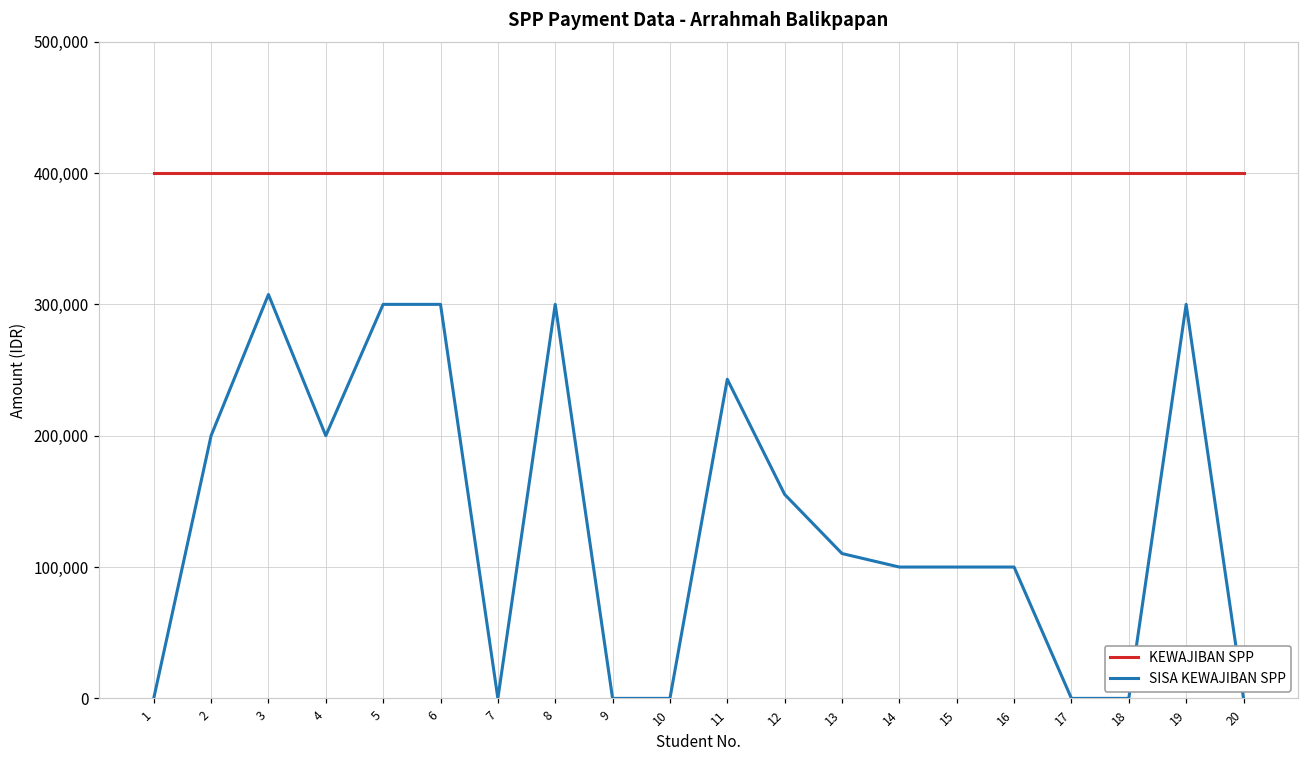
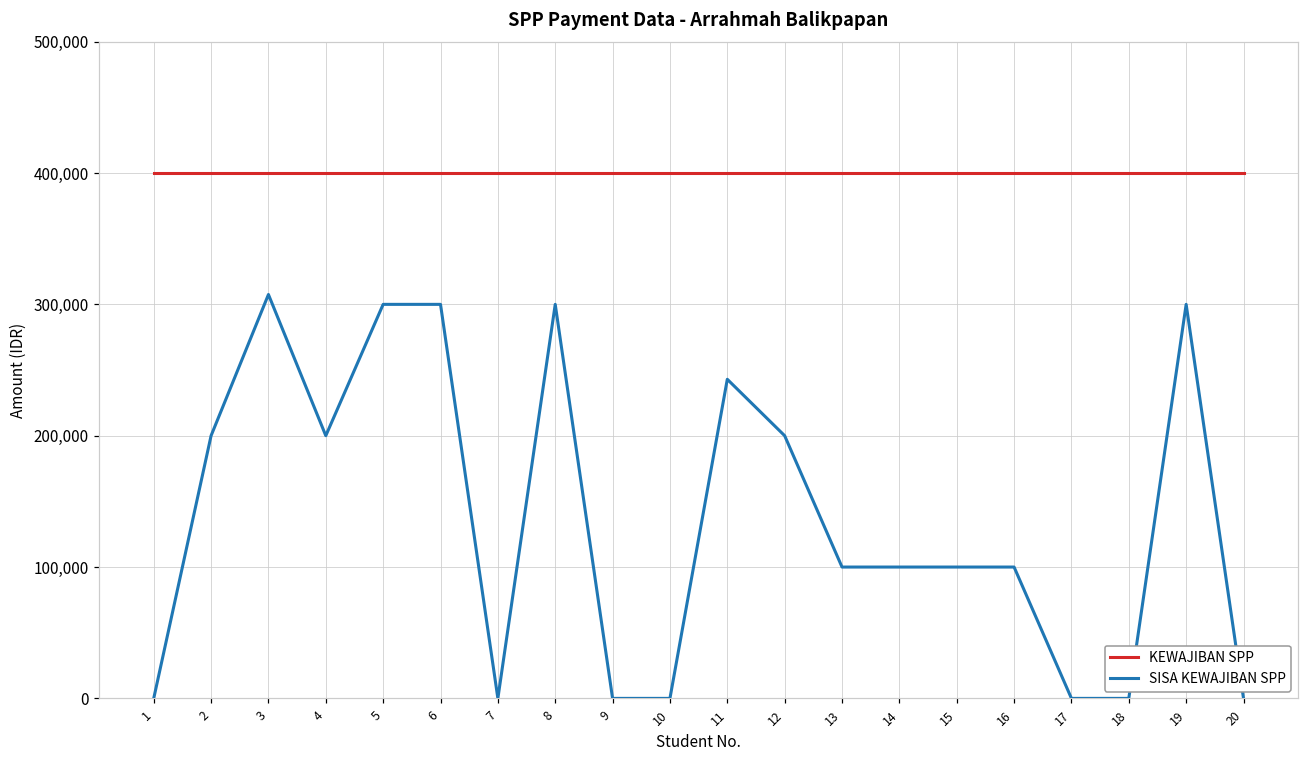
  {
    "KEWAJIBAN SPP": {
      "1": "400,000",
      "2": "400,000",
      "3": "400,000",
      "4": "400,000",
      "5": "400,000",
      "6": "400,000",
      "7": "400,000",
      "8": "400,000",
      "9": "400,000",
      "10": "400,000",
      "11": "400,000",
      "12": "400,000",
      "13": "400,000",
      "14": "400,000",
      "15": "400,000",
      "16": "400,000",
      "17": "400,000",
      "18": "400,000",
      "19": "400,000",
      "20": "400,000"
    },
    "SISA KEWAJIBAN SPP": {
      "1": "0",
      "2": "200,000",
      "3": "307,000",
      "4": "200,000",
      "5": "300,000",
      "6": "300,000",
      "7": "0",
      "8": "300,000",
      "9": "0",
      "10": "0",
      "11": "243,000",
-     "12": "155,000",
-     "13": "110,000",
+     "12": "200,000",
+     "13": "100,000",
      "14": "100,000",
      "15": "100,000",
      "16": "100,000",
      "17": "0",
      "18": "0",
      "19": "300,000",
      "20": "0"
    }
  }
